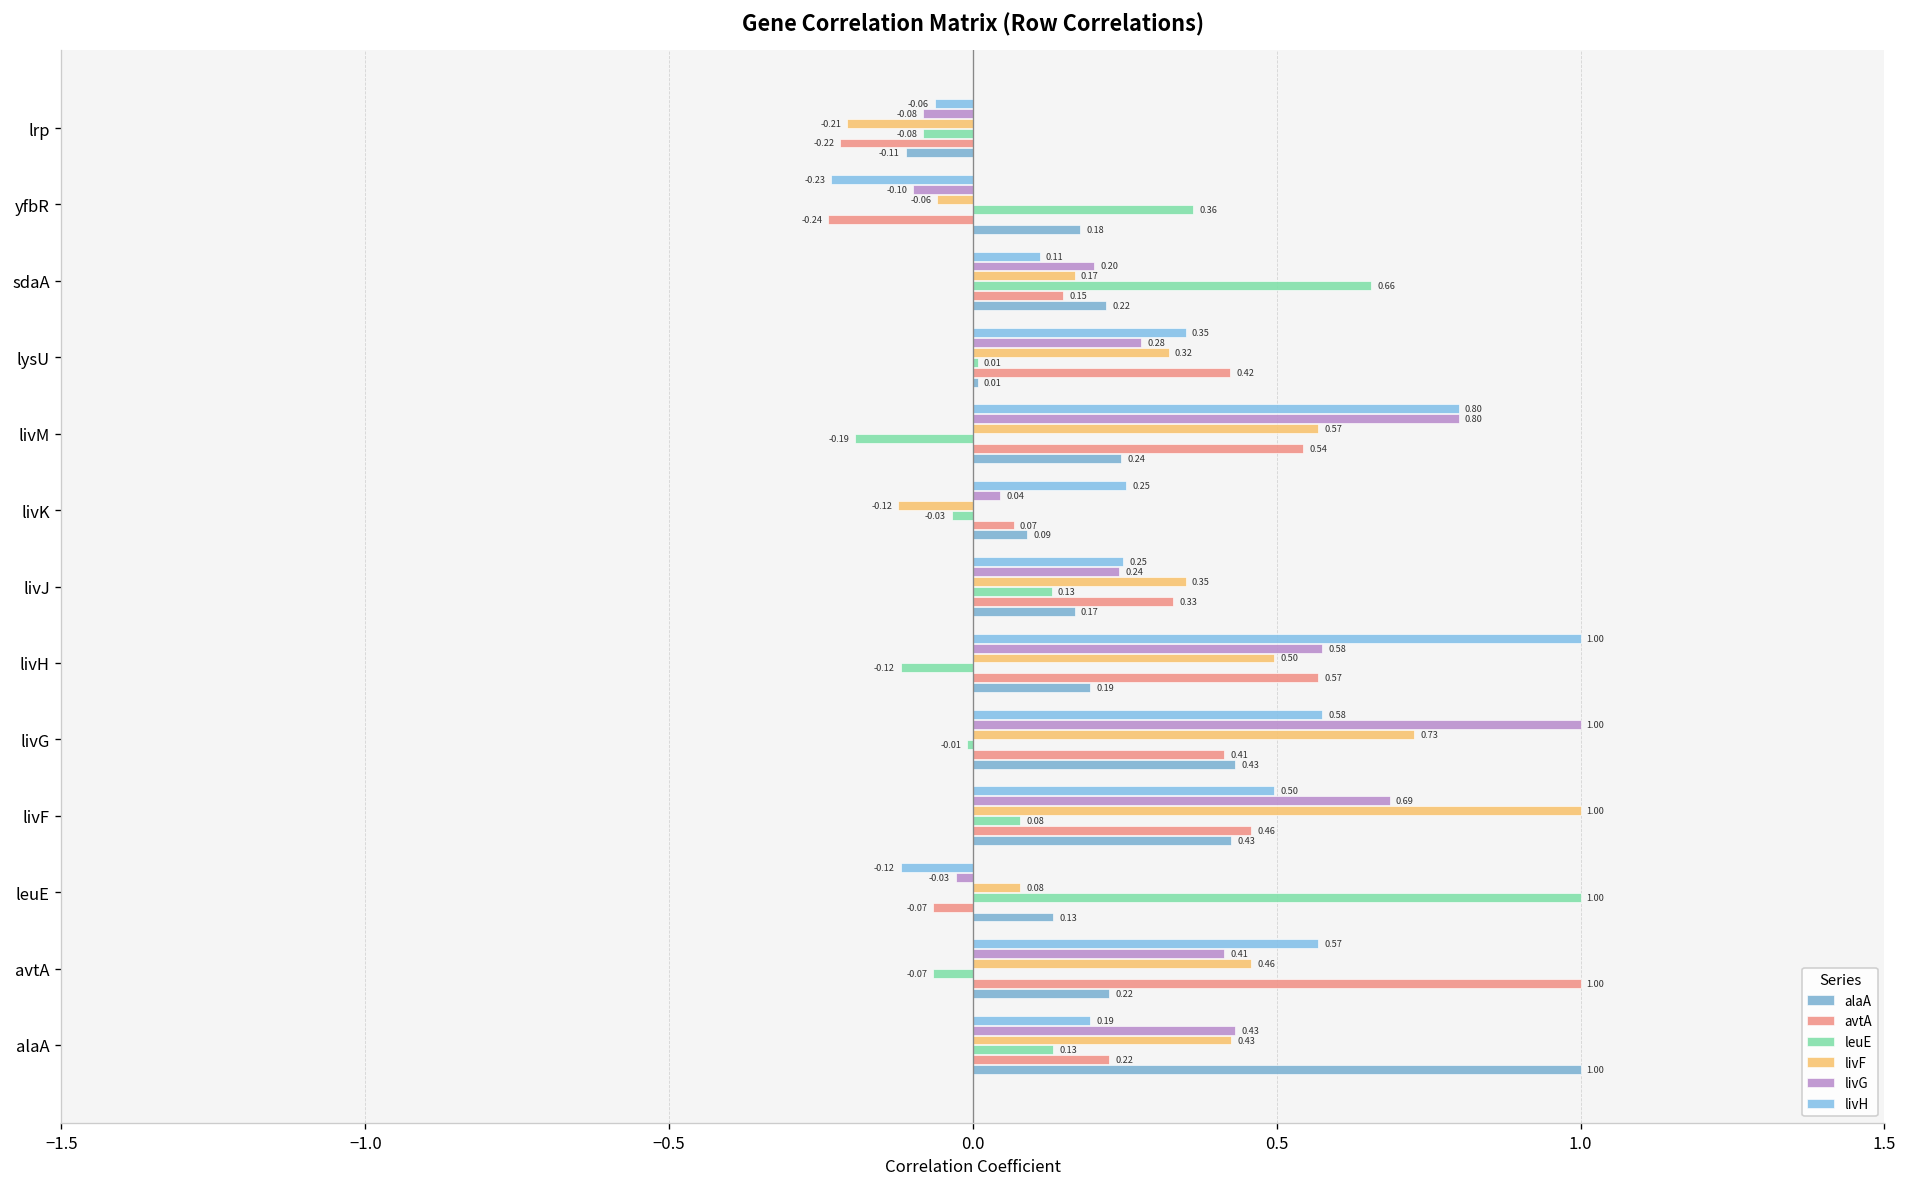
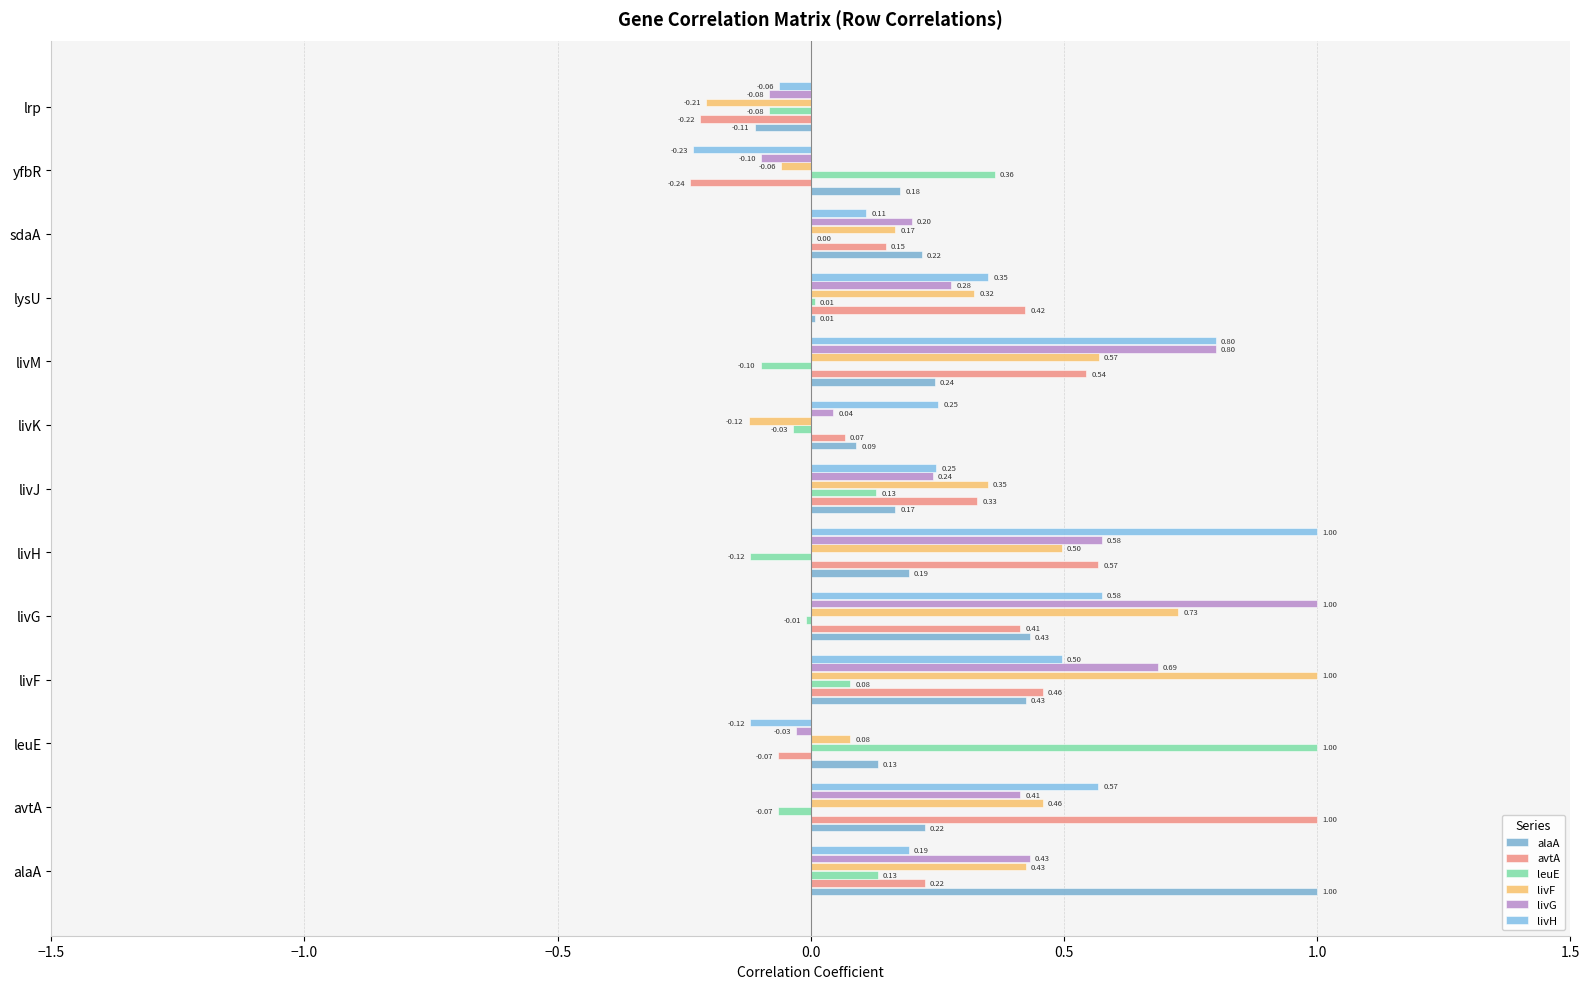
  {
    "leuE": {
      "lrp": -0.08,
      "yfbR": 0.36,
-     "sdaA": 0.66,
+     "sdaA": 0.00,
      "lysU": 0.01,
-     "livM": -0.19,
+     "livM": -0.10,
      "livK": -0.03,
      "livJ": 0.13,
      "livH": -0.12,
      "livG": -0.01,
      "livF": 0.08,
      "leuE": 1.00,
      "avtA": -0.07,
      "alaA": 0.13
    },
    "livG": {
      "lrp": -0.08,
      "yfbR": -0.10,
      "sdaA": 0.20,
      "lysU": 0.28,
      "livM": 0.80,
      "livK": 0.04,
      "livJ": 0.24,
      "livH": 0.58,
      "livG": 1.00,
      "livF": 0.69,
      "leuE": -0.03,
      "avtA": 0.41,
      "alaA": 0.43
    }
  }
